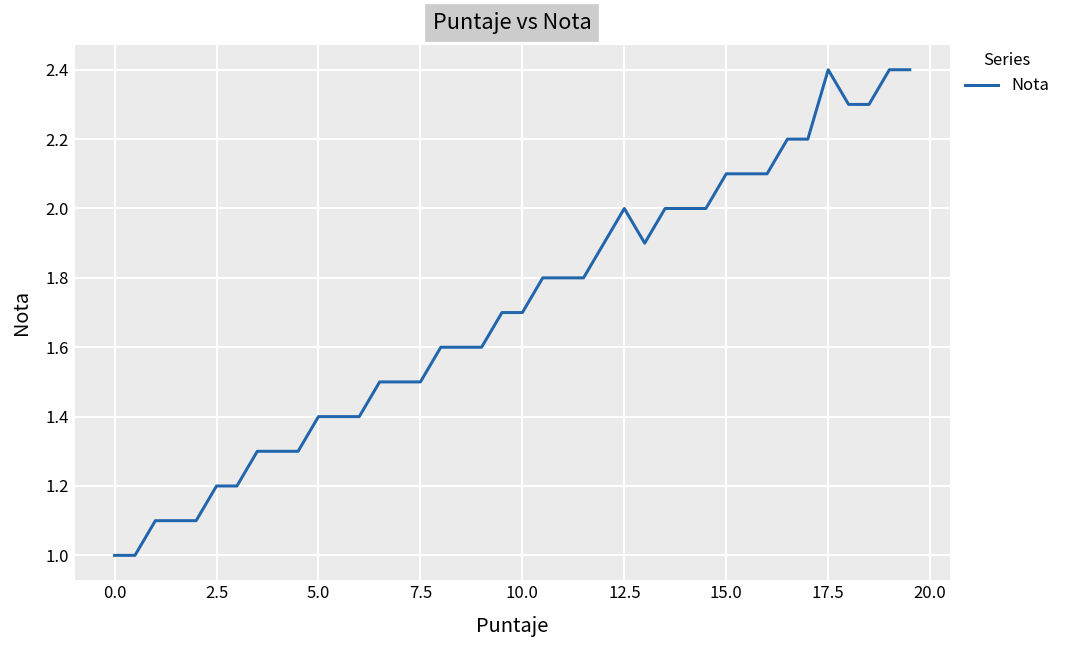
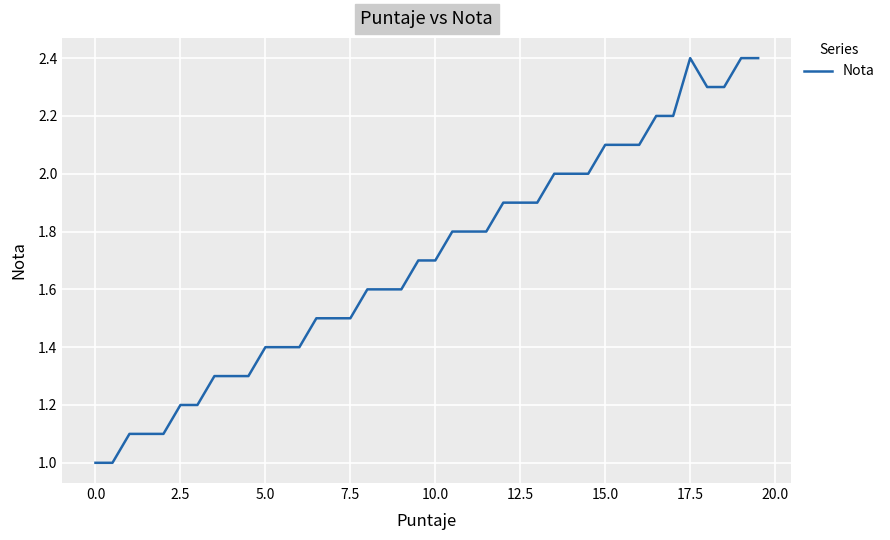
  {
    "0.0": 1.0,
    "2.5": 1.2,
    "5.0": 1.4,
    "7.5": 1.5,
    "10.0": 1.7,
-   "12.5": 2.0,
+   "12.5": 1.9,
    "15.0": 2.1,
    "17.5": 2.4
  }
